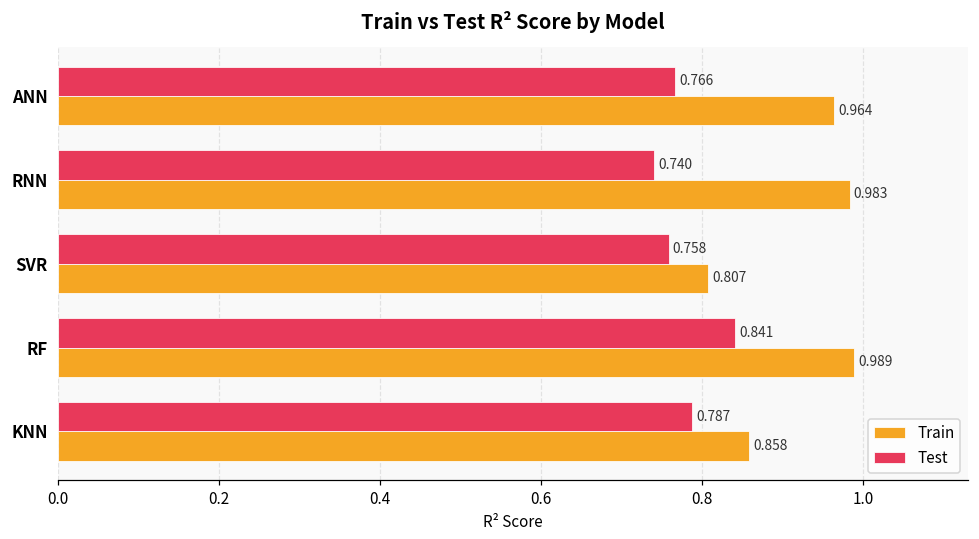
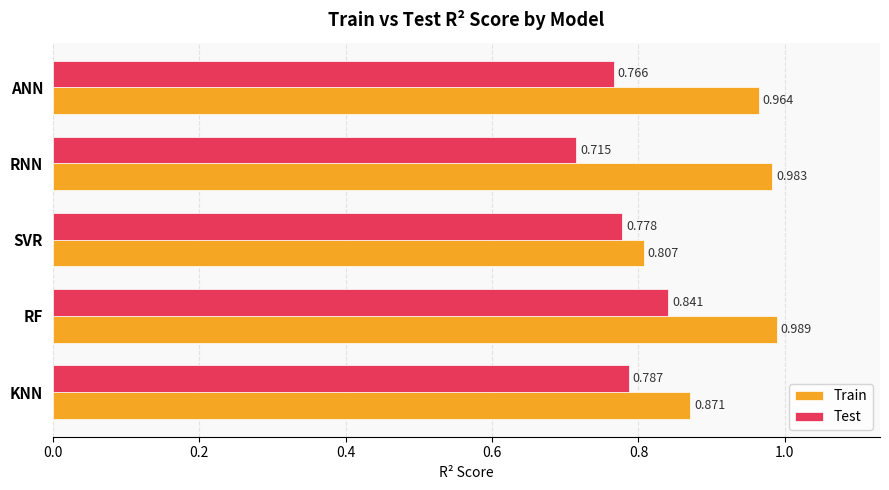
  {
    "Train": {
      "ANN": 0.964,
      "RNN": 0.983,
      "SVR": 0.807,
      "RF": 0.989,
-     "KNN": 0.858
+     "KNN": 0.871
    },
    "Test": {
      "ANN": 0.766,
-     "RNN": 0.740,
-     "SVR": 0.758,
+     "RNN": 0.715,
+     "SVR": 0.778,
      "RF": 0.841,
      "KNN": 0.787
    }
  }
